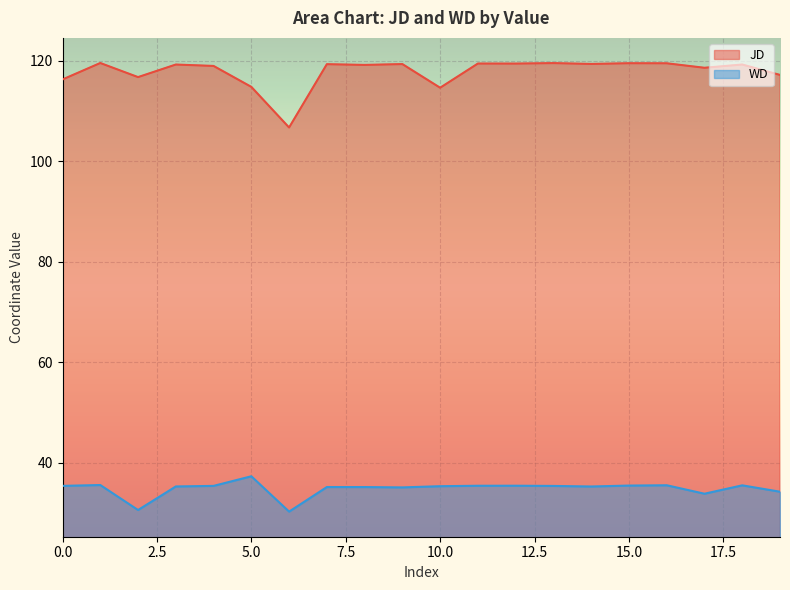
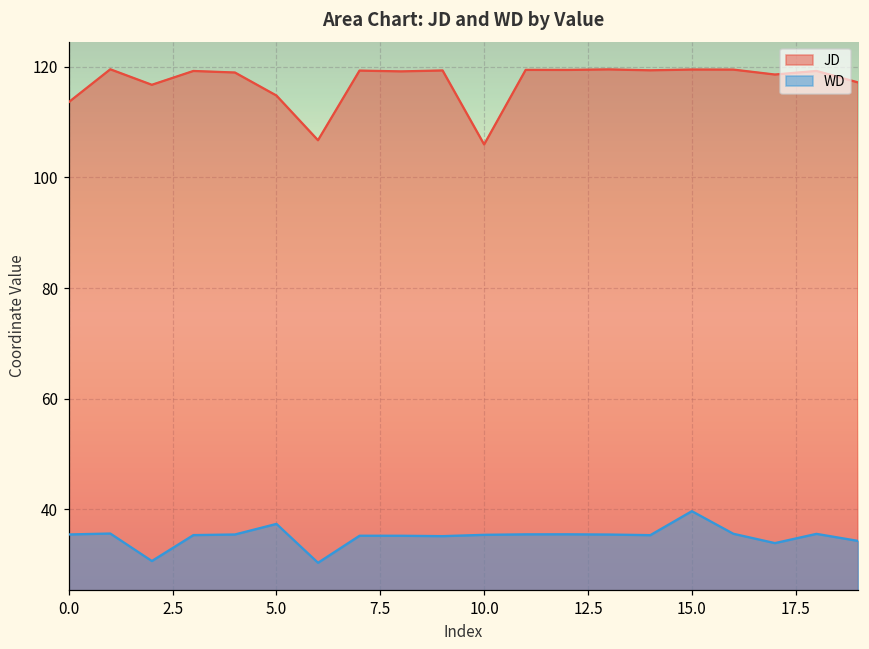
  {
    "JD": {
-     "0.0": 116,
+     "0.0": 114,
      "5.0": 115,
-     "10.0": 115,
+     "10.0": 106,
      "15.0": 120
    },
    "WD": {
      "0.0": 35,
      "5.0": 37,
      "10.0": 35,
-     "15.0": 35
+     "15.0": 40
    }
  }
